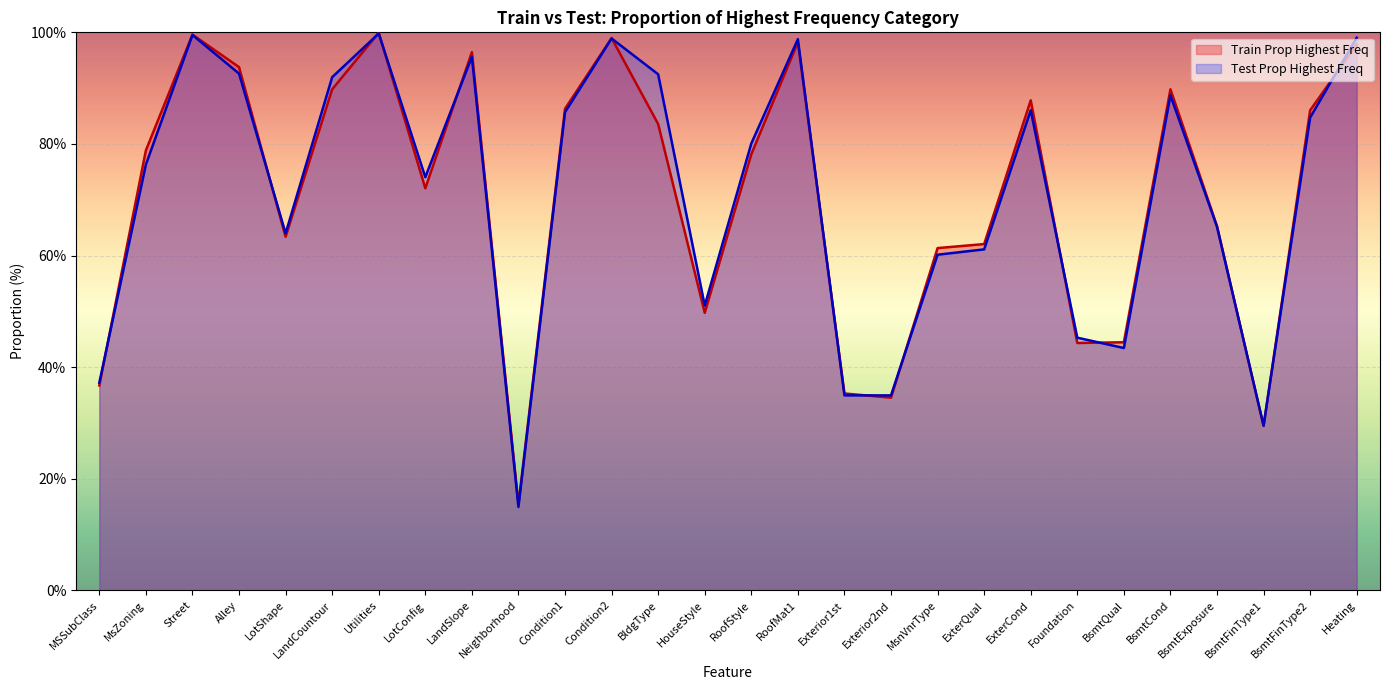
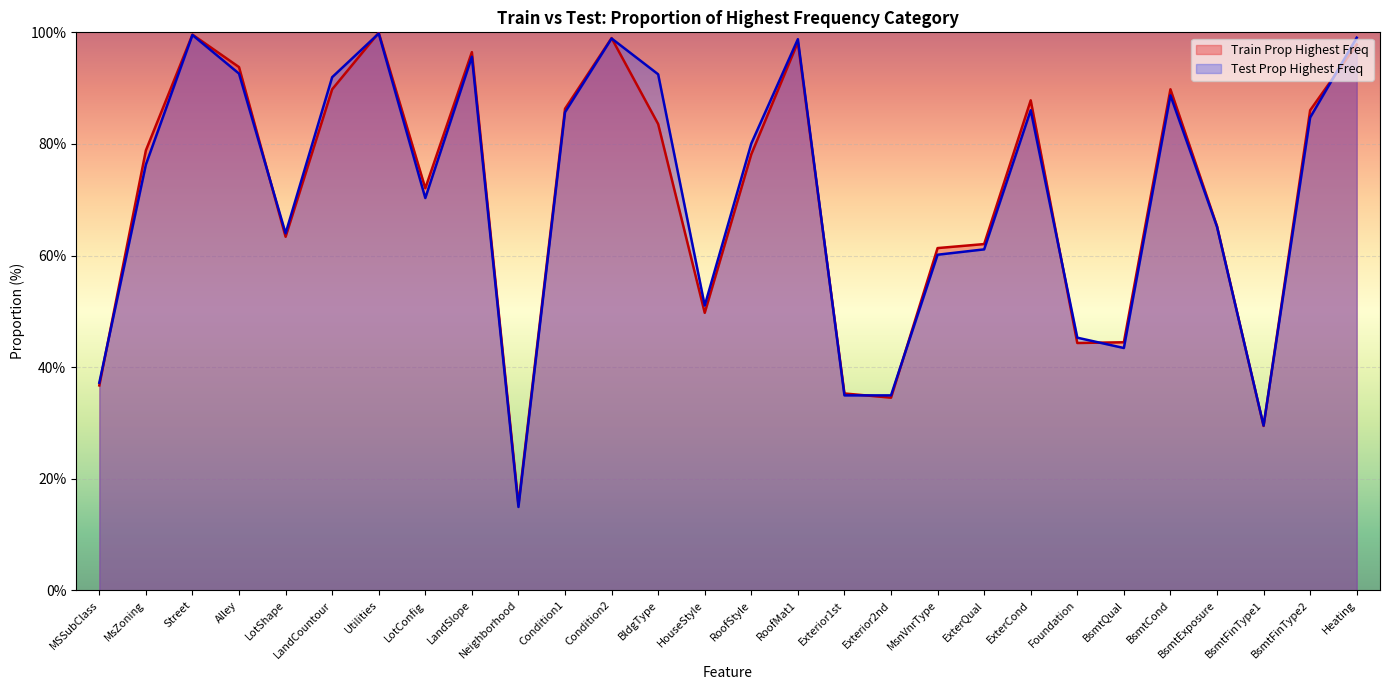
  {
    "Train Prop Highest Freq": {
      "MSSubClass": "37%",
      "MsZoning": "79%",
      "Alley": "94%",
      "LotShape": "63%",
      "LandCountour": "90%",
      "LotConfig": "72%",
      "LandSlope": "96%",
      "Neighborhood": "15%",
      "Condition1": "86%",
      "BldgType": "84%",
      "HouseStyle": "50%",
      "RoofStyle": "78%",
      "RoofMat1": "98%",
      "MsnVnrType": "61%",
      "ExterQual": "62%",
      "ExterCond": "88%",
      "Foundation": "44%",
      "BsmtQual": "44%",
      "BsmtCond": "90%",
      "BsmtFinType2": "86%"
    },
    "Test Prop Highest Freq": {
      "MSSubClass": "37%",
      "MsZoning": "76%",
      "Alley": "93%",
      "LotShape": "64%",
      "LandCountour": "92%",
-     "LotConfig": "74%",
+     "LotConfig": "70%",
      "LandSlope": "96%",
      "Neighborhood": "15%",
      "Condition1": "86%",
      "BldgType": "92%",
      "HouseStyle": "51%",
      "RoofStyle": "80%",
      "RoofMat1": "99%",
      "MsnVnrType": "60%",
      "ExterQual": "61%",
      "ExterCond": "86%",
      "Foundation": "45%",
      "BsmtQual": "43%",
      "BsmtCond": "89%",
      "BsmtFinType2": "85%",
      "Heating": "99%"
    }
  }
